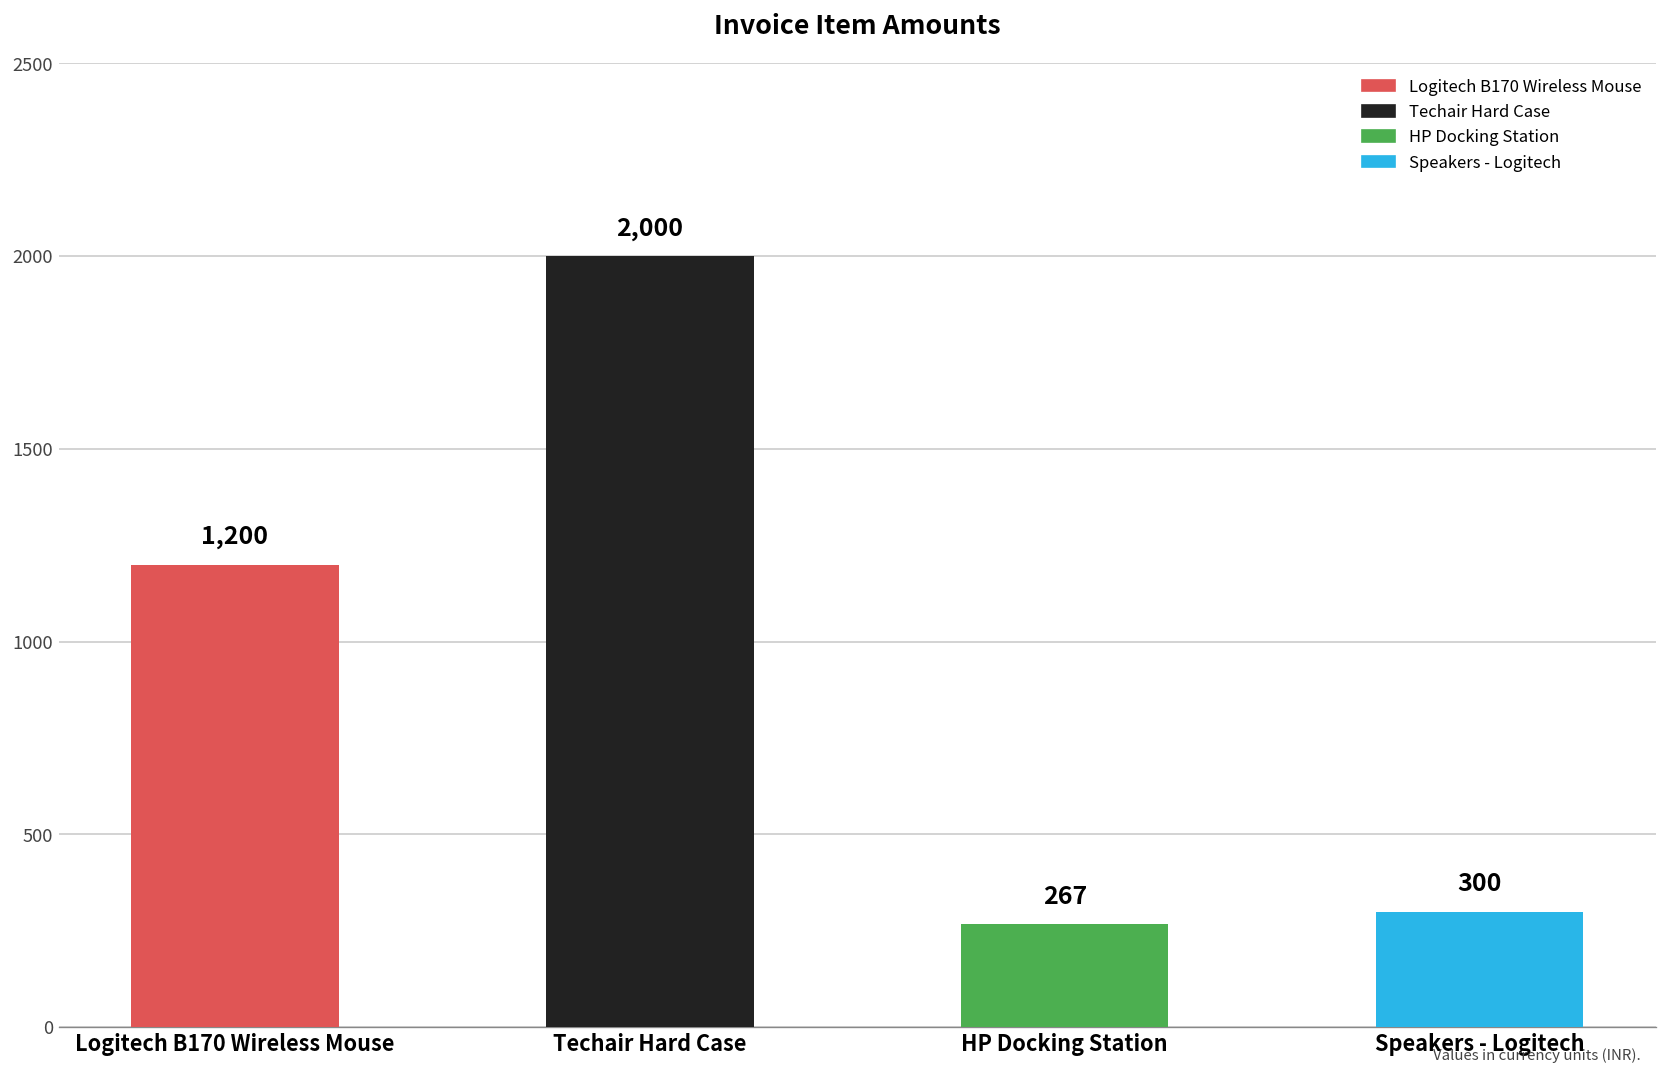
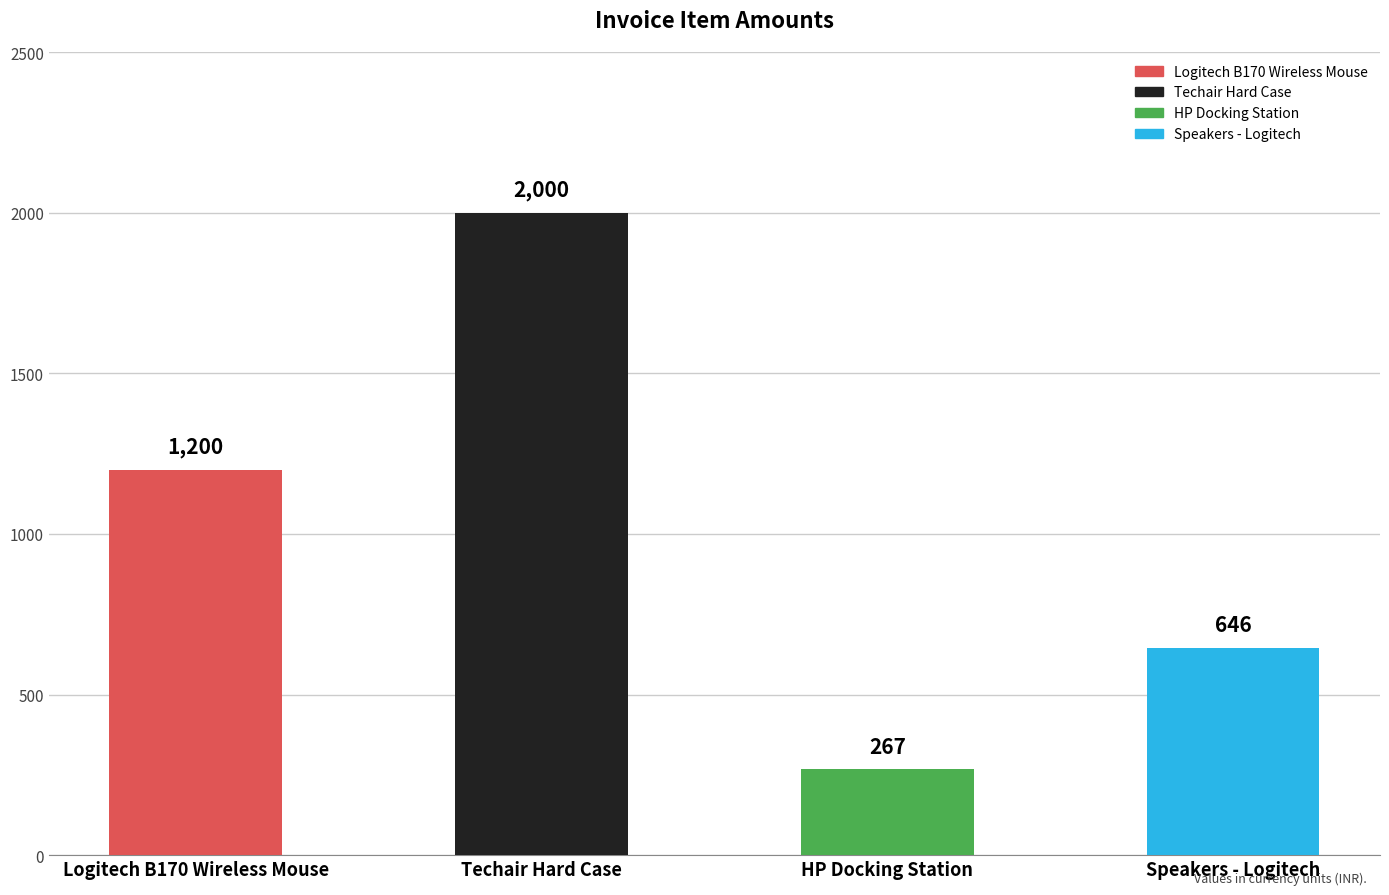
  {
    "Logitech B170 Wireless Mouse": "1,200",
    "Techair Hard Case": "2,000",
    "HP Docking Station": "267",
-   "Speakers - Logitech": "300"
+   "Speakers - Logitech": "646"
  }
